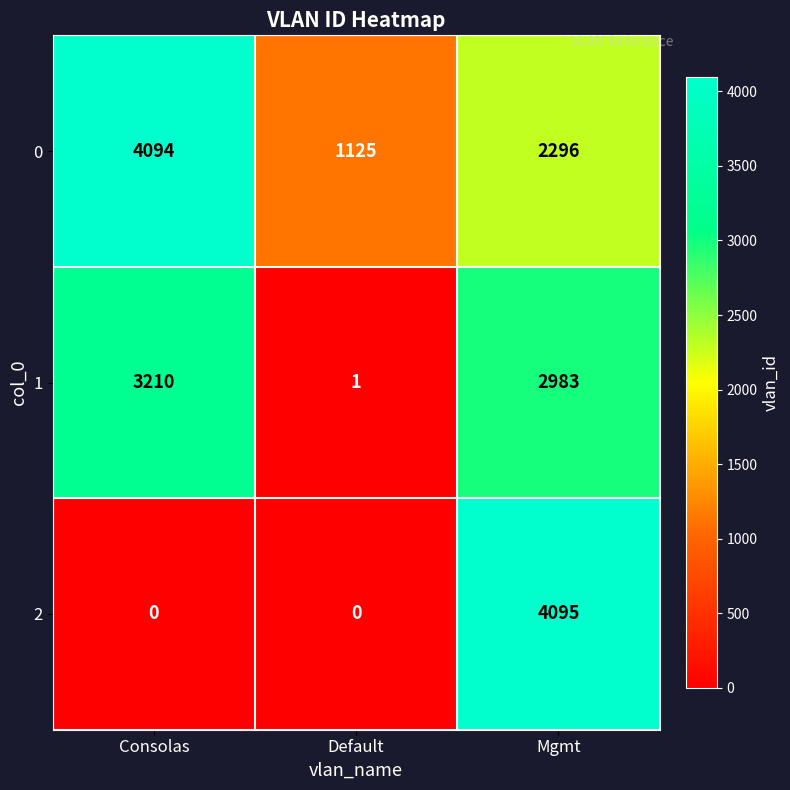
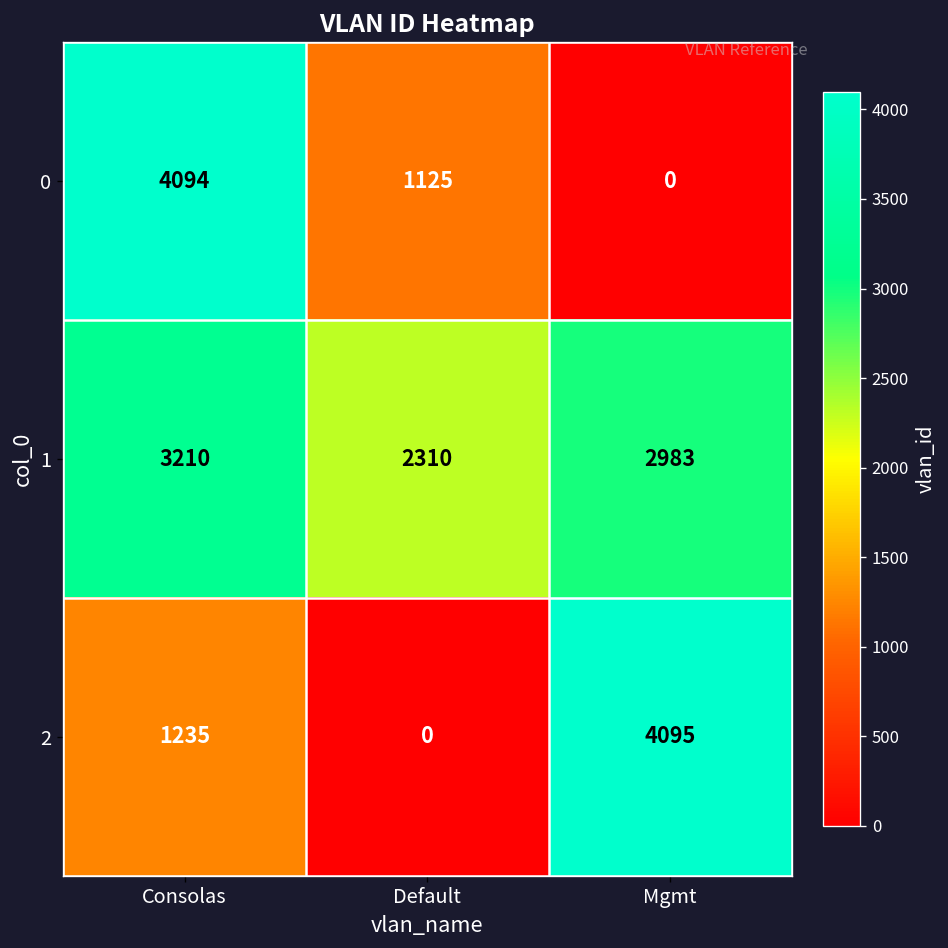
  {
    "0": {
      "Consolas": 4094,
      "Default": 1125,
-     "Mgmt": 2296
+     "Mgmt": 0
    },
    "1": {
      "Consolas": 3210,
-     "Default": 1,
+     "Default": 2310,
      "Mgmt": 2983
    },
    "2": {
-     "Consolas": 0,
+     "Consolas": 1235,
      "Default": 0,
      "Mgmt": 4095
    }
  }
